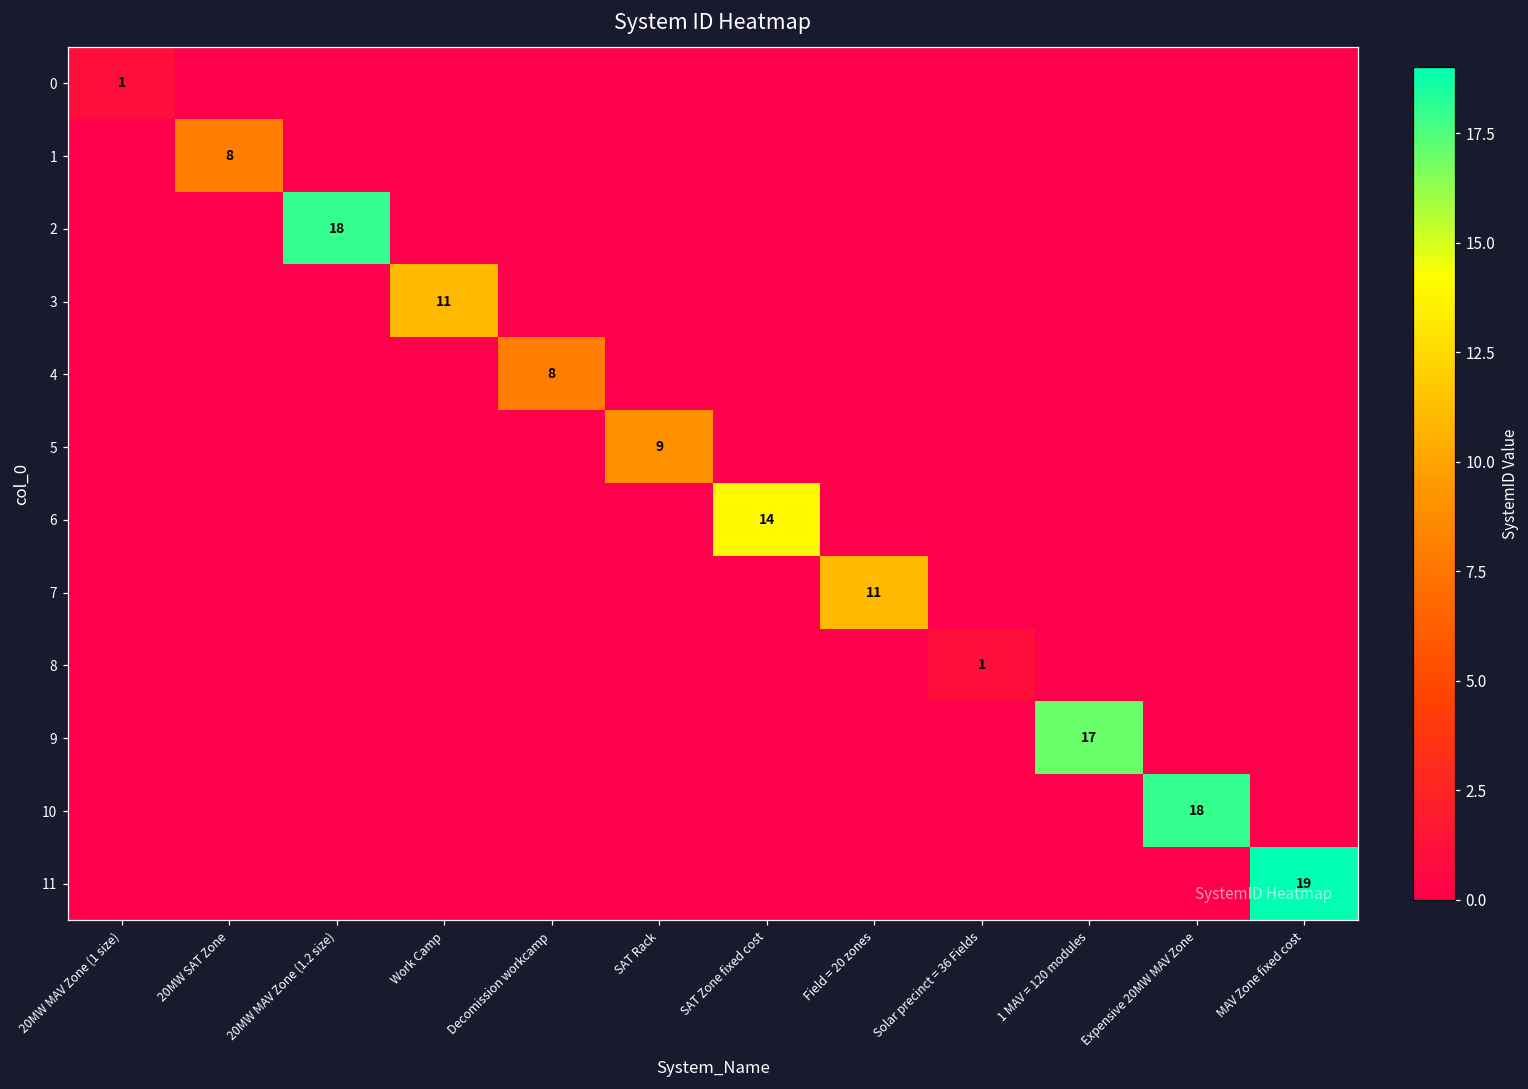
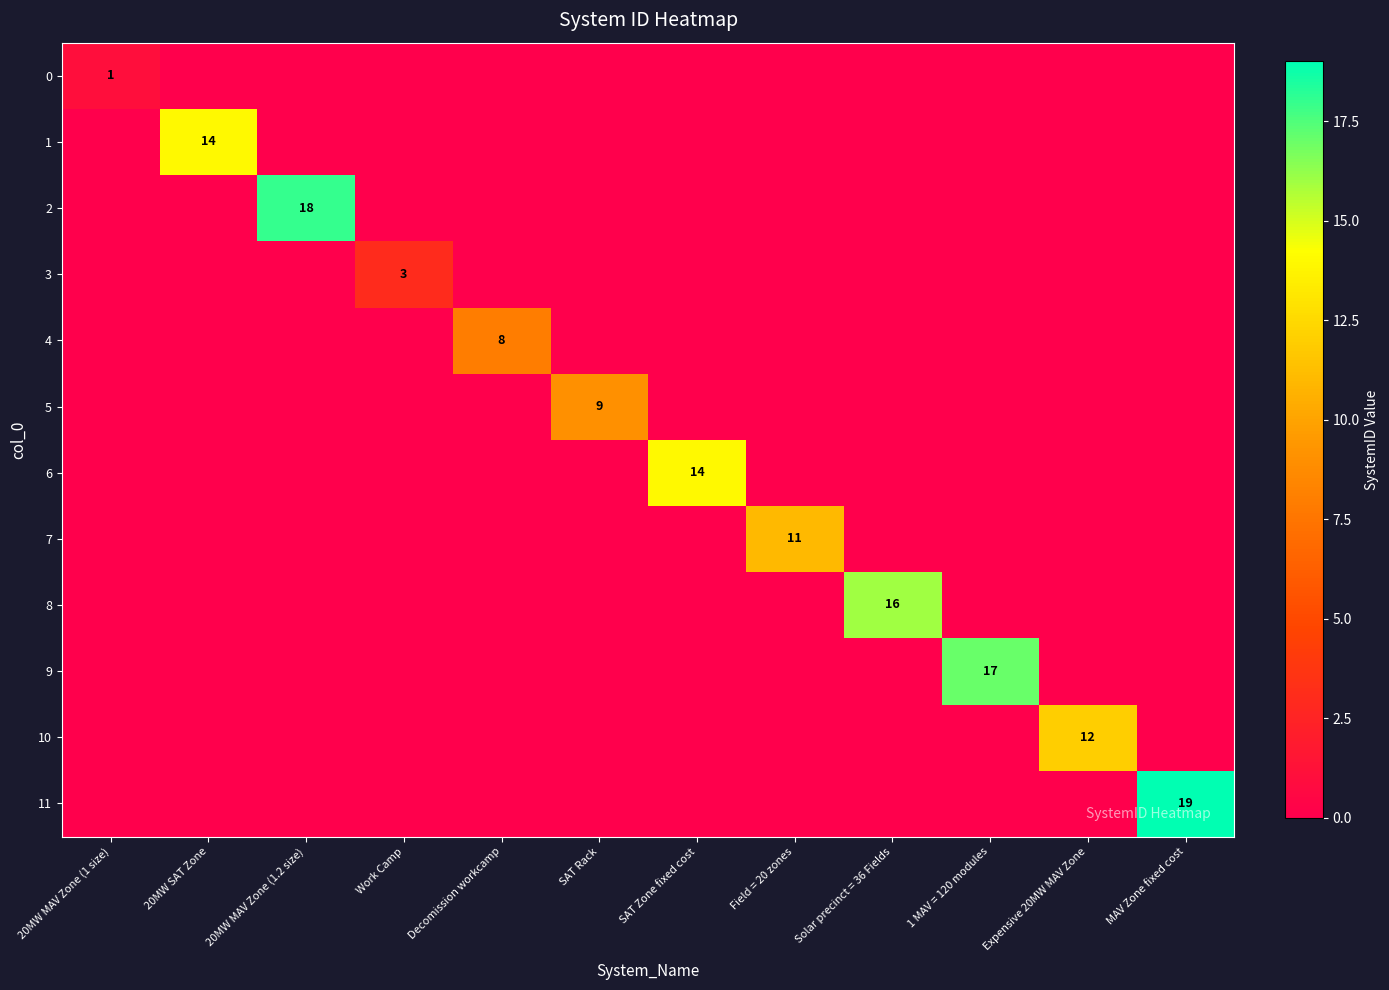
  {
    "0": {
      "20MW MAV Zone (1 size)": 1
    },
    "1": {
-     "20MW SAT Zone": 8
+     "20MW SAT Zone": 14
    },
    "2": {
      "20MW MAV Zone (1.2 size)": 18
    },
    "3": {
-     "Work Camp": 11
+     "Work Camp": 3
    },
    "4": {
      "Decomission workcamp": 8
    },
    "5": {
      "SAT Rack": 9
    },
    "6": {
      "SAT Zone fixed cost": 14
    },
    "7": {
      "Field = 20 zones": 11
    },
    "8": {
-     "Solar precinct = 36 Fields": 1
+     "Solar precinct = 36 Fields": 16
    },
    "9": {
      "1 MAV = 120 modules": 17
    },
    "10": {
-     "Expensive 20MW MAV Zone": 18
+     "Expensive 20MW MAV Zone": 12
    }
  }
